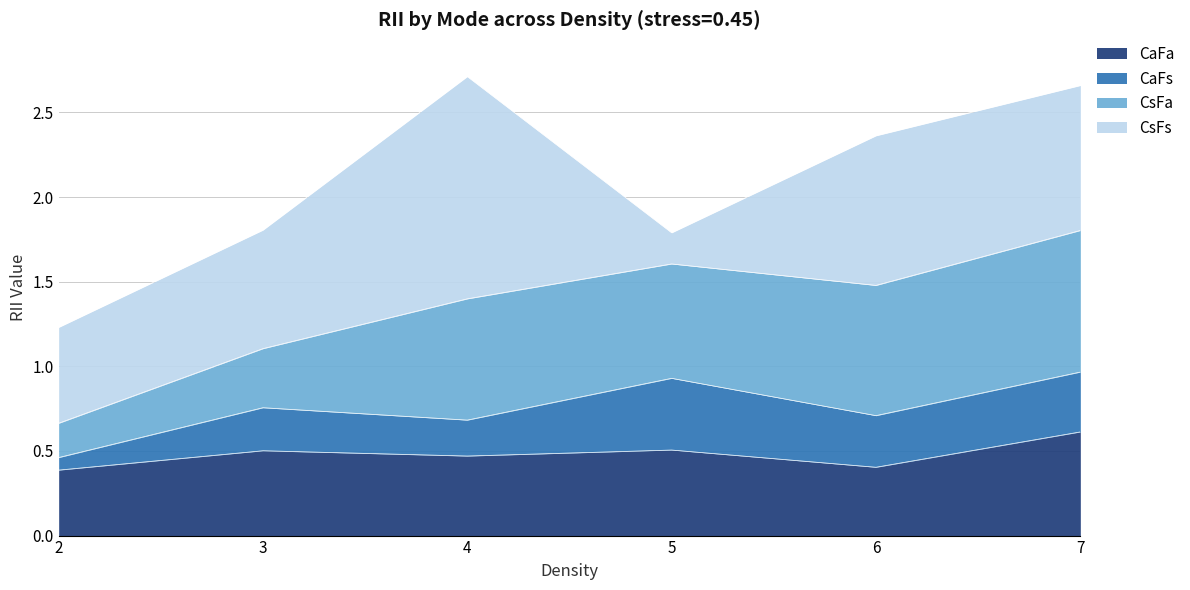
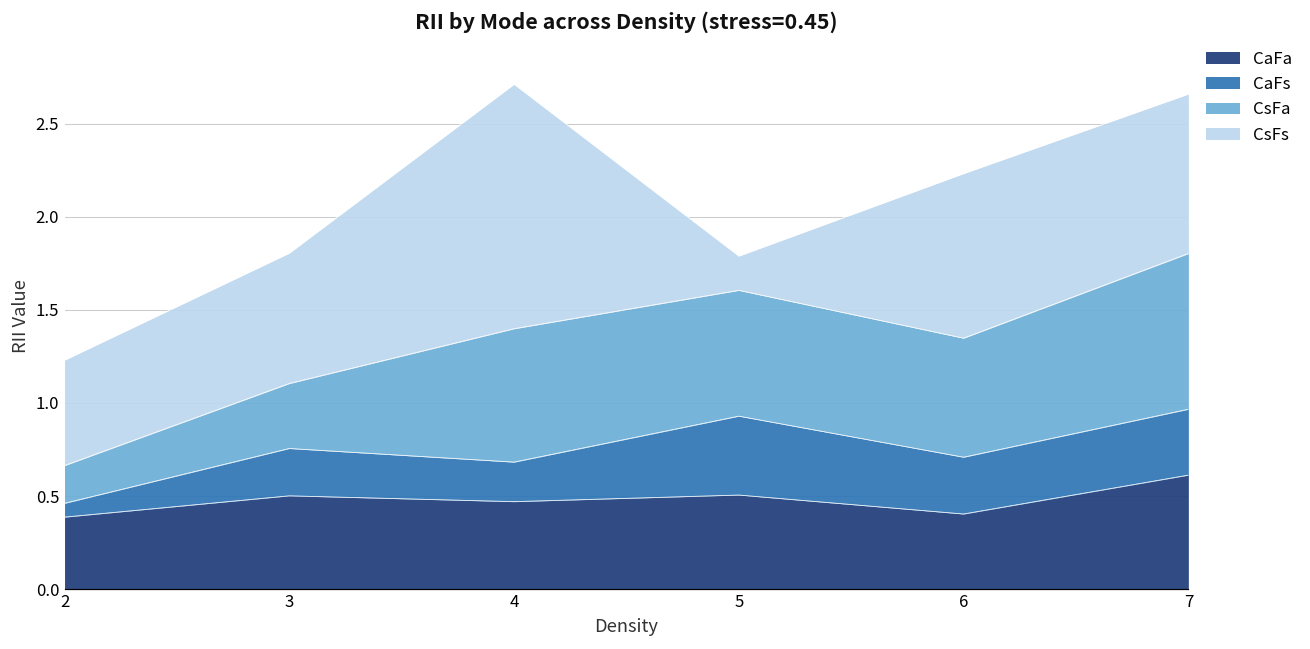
  {
    "CaFa": {
      "2": 0.39,
      "3": 0.50,
      "4": 0.47,
      "5": 0.51,
      "6": 0.40,
      "7": 0.61
    },
    "CaFs": {
      "2": 0.07,
      "3": 0.25,
      "4": 0.21,
      "5": 0.42,
      "6": 0.31,
      "7": 0.35
    },
    "CsFa": {
      "2": 0.20,
      "3": 0.35,
      "4": 0.72,
      "5": 0.68,
-     "6": 0.77,
+     "6": 0.64,
      "7": 0.84
    },
    "CsFs": {
      "2": 0.57,
      "3": 0.70,
      "4": 1.31,
      "5": 0.18,
      "6": 0.88,
      "7": 0.86
    }
  }
